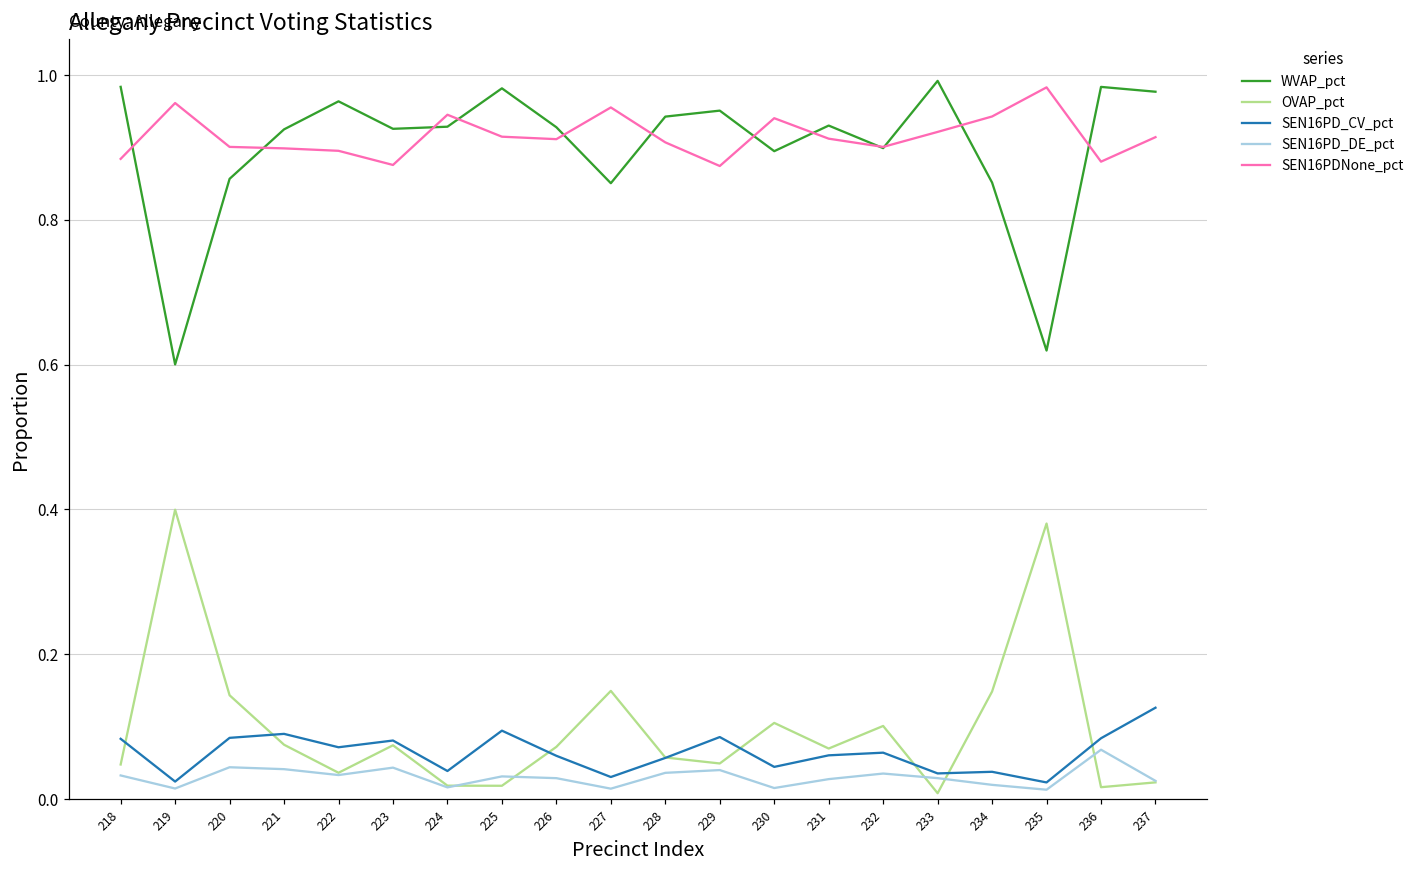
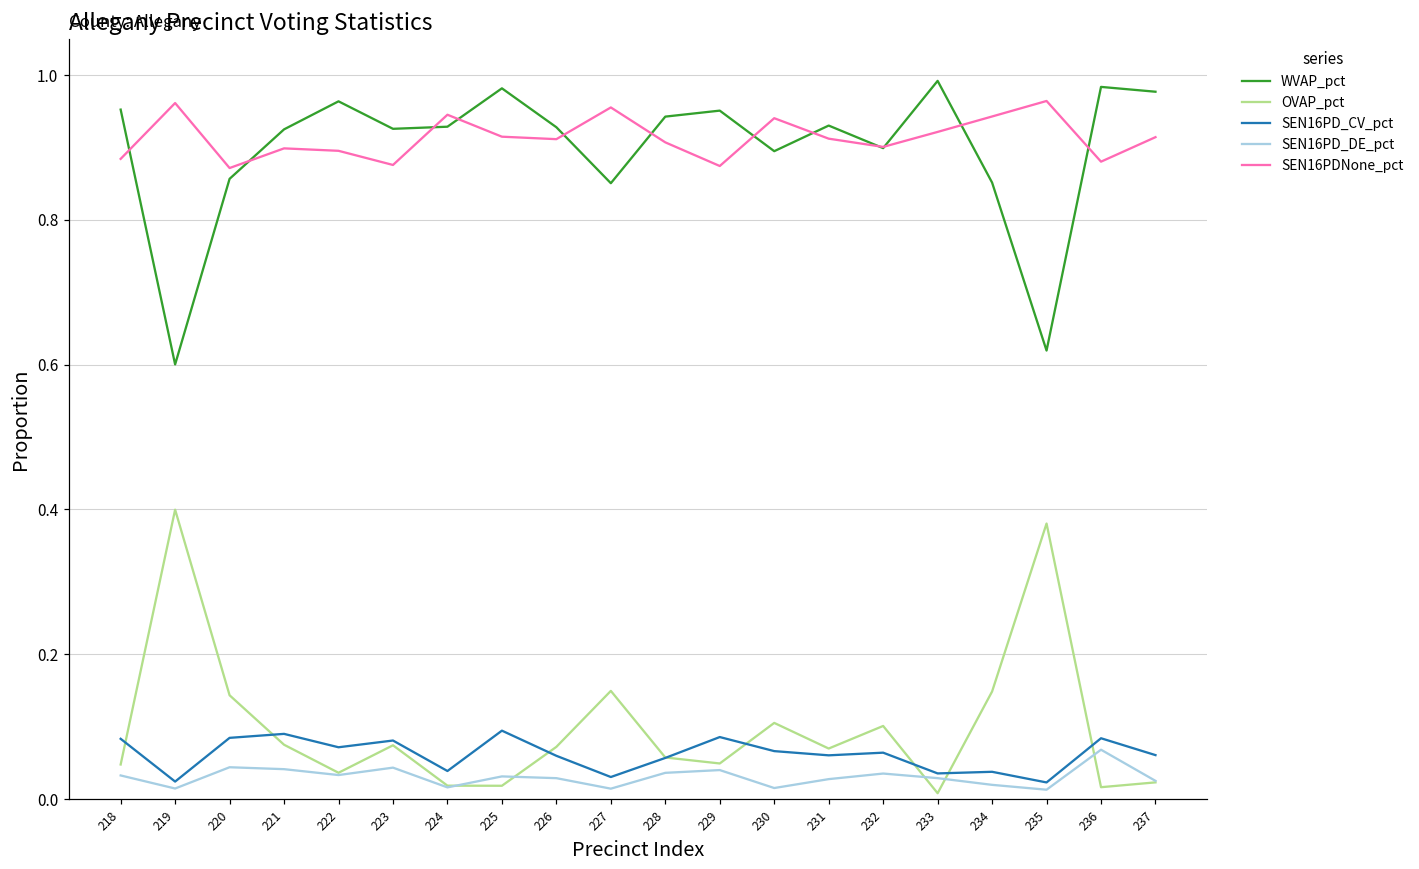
  {
    "WVAP_pct": {
-     "218": 0.98,
+     "218": 0.95,
      "219": 0.60,
      "220": 0.86,
      "221": 0.93,
      "222": 0.96,
      "223": 0.93,
      "224": 0.93,
      "225": 0.98,
      "226": 0.93,
      "227": 0.85,
      "228": 0.94,
      "229": 0.95,
      "230": 0.89,
      "231": 0.93,
      "233": 0.99,
      "234": 0.85,
      "235": 0.62,
      "236": 0.98,
      "237": 0.98
    },
    "OVAP_pct": {
      "218": 0.05,
      "219": 0.40,
      "220": 0.14,
      "221": 0.08,
      "223": 0.07,
      "225": 0.02,
      "226": 0.07,
      "227": 0.15,
      "229": 0.05,
      "230": 0.11,
      "231": 0.07,
      "232": 0.10,
      "233": 0.01,
      "234": 0.15,
      "235": 0.38,
      "236": 0.02
    },
    "SEN16PD_CV_pct": {
      "218": 0.08,
      "219": 0.02,
      "220": 0.08,
      "221": 0.09,
      "222": 0.07,
      "223": 0.08,
      "224": 0.04,
      "225": 0.09,
      "226": 0.06,
      "227": 0.03,
      "229": 0.09,
-     "230": 0.04,
+     "230": 0.07,
      "231": 0.06,
      "232": 0.06,
      "233": 0.04,
      "234": 0.04,
      "235": 0.02,
      "236": 0.08,
-     "237": 0.13
+     "237": 0.06
    },
    "SEN16PD_DE_pct": {
      "218": 0.03,
      "219": 0.01,
      "220": 0.04,
      "221": 0.04,
      "223": 0.04,
      "225": 0.03,
      "226": 0.03,
      "227": 0.01,
      "228": 0.04,
      "229": 0.04,
      "230": 0.02,
      "231": 0.03,
      "232": 0.04,
      "233": 0.03,
      "234": 0.02,
      "235": 0.01,
      "236": 0.07
    },
    "SEN16PDNone_pct": {
      "218": 0.88,
      "219": 0.96,
-     "220": 0.90,
+     "220": 0.87,
      "221": 0.90,
      "222": 0.90,
      "223": 0.88,
      "224": 0.95,
      "225": 0.91,
      "226": 0.91,
      "227": 0.96,
      "228": 0.91,
      "229": 0.87,
      "230": 0.94,
      "231": 0.91,
      "233": 0.92,
      "234": 0.94,
-     "235": 0.98,
+     "235": 0.96,
      "236": 0.88,
      "237": 0.91
    }
  }
